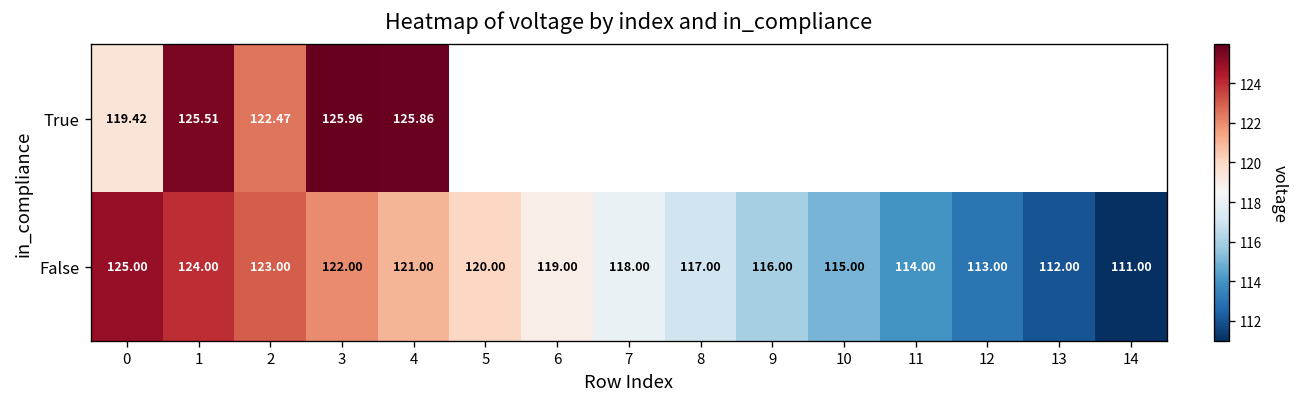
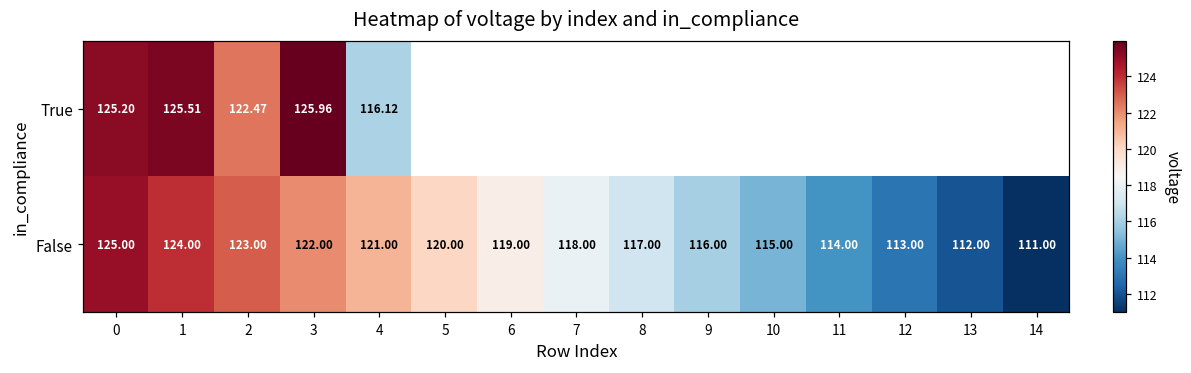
  {
    "True": {
-     "0": 119.42,
+     "0": 125.20,
      "1": 125.51,
      "2": 122.47,
      "3": 125.96,
-     "4": 125.86
+     "4": 116.12
    },
    "False": {
      "0": 125.00,
      "1": 124.00,
      "2": 123.00,
      "3": 122.00,
      "4": 121.00,
      "5": 120.00,
      "6": 119.00,
      "7": 118.00,
      "8": 117.00,
      "9": 116.00,
      "10": 115.00,
      "11": 114.00,
      "12": 113.00,
      "13": 112.00,
      "14": 111.00
    }
  }
